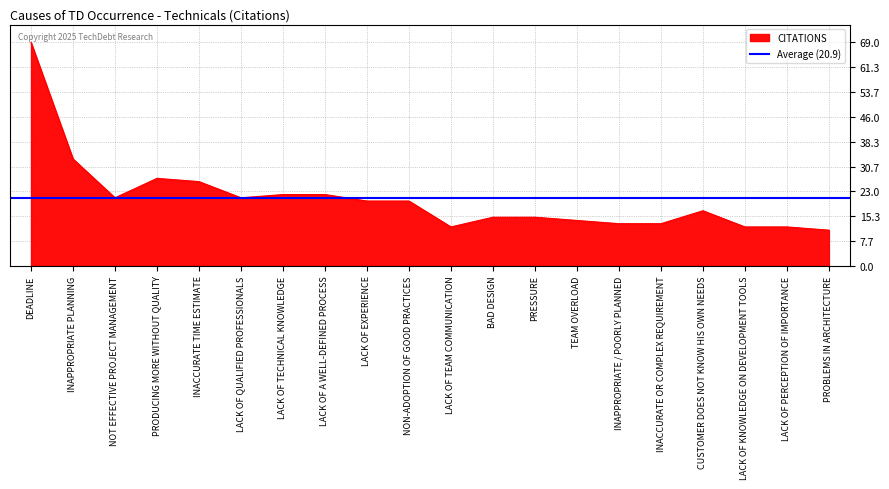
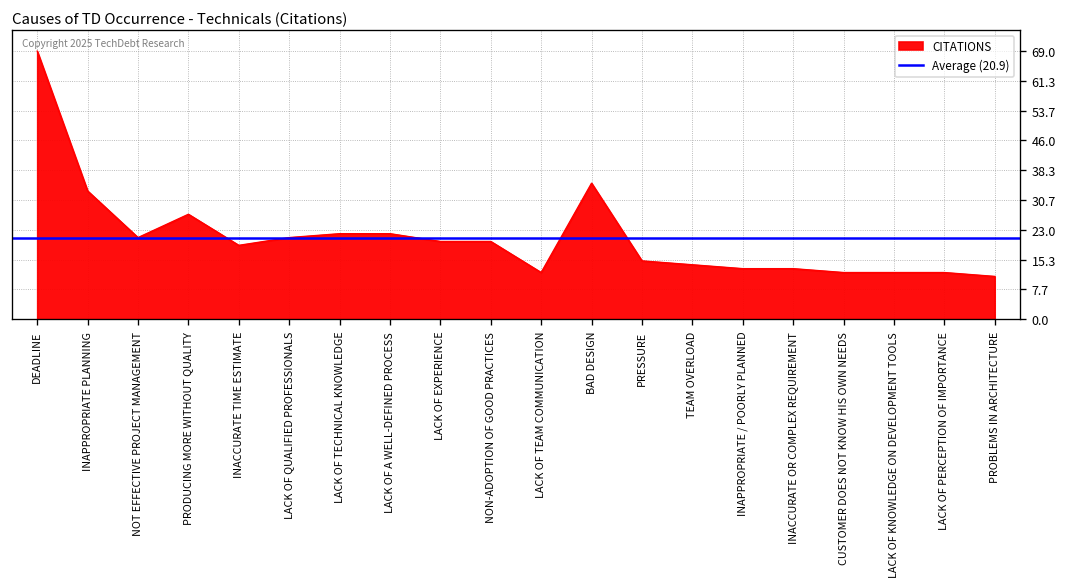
  {
    "INAPPROPRIATE PLANNING": 33,
    "NOT EFFECTIVE PROJECT MANAGEMENT": 21,
    "PRODUCING MORE WITHOUT QUALITY": 27,
-   "INACCURATE TIME ESTIMATE": 26,
+   "INACCURATE TIME ESTIMATE": 19,
    "LACK OF QUALIFIED PROFESSIONALS": 21,
    "LACK OF TECHNICAL KNOWLEDGE": 22,
    "LACK OF A WELL-DEFINED PROCESS": 22,
    "LACK OF EXPERIENCE": 20,
    "NON-ADOPTION OF GOOD PRACTICES": 20,
    "LACK OF TEAM COMMUNICATION": 12,
-   "BAD DESIGN": 15,
+   "BAD DESIGN": 35,
    "PRESSURE": 15,
    "TEAM OVERLOAD": 14,
    "INAPPROPRIATE / POORLY PLANNED": 13,
    "INACCURATE OR COMPLEX REQUIREMENT": 13,
-   "CUSTOMER DOES NOT KNOW HIS OWN NEEDS": 17,
+   "CUSTOMER DOES NOT KNOW HIS OWN NEEDS": 12,
    "LACK OF KNOWLEDGE ON DEVELOPMENT TOOLS": 12,
    "LACK OF PERCEPTION OF IMPORTANCE": 12,
    "PROBLEMS IN ARCHITECTURE": 11
  }
